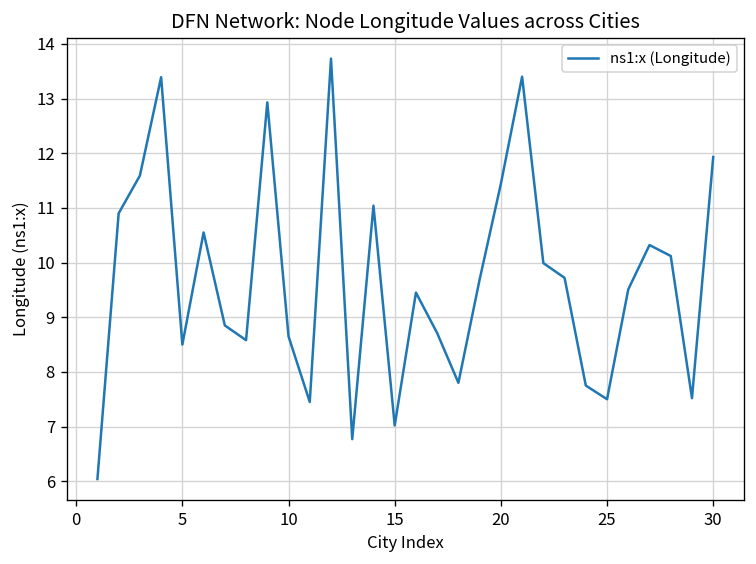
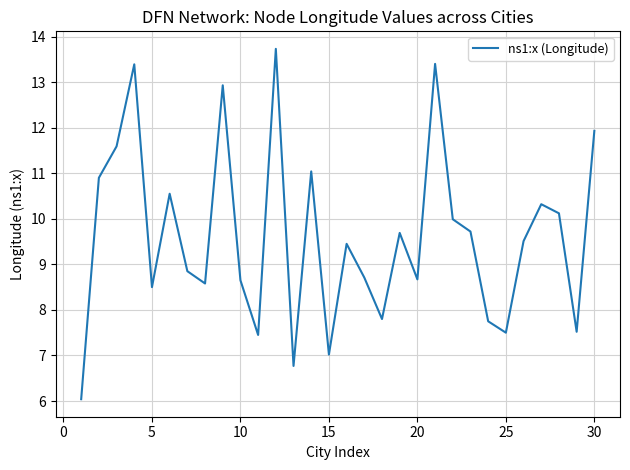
  {
    "5": 8.5,
    "10": 8.7,
    "15": 7.0,
-   "20": 11.4,
+   "20": 8.7,
    "25": 7.5,
    "30": 11.9
  }
